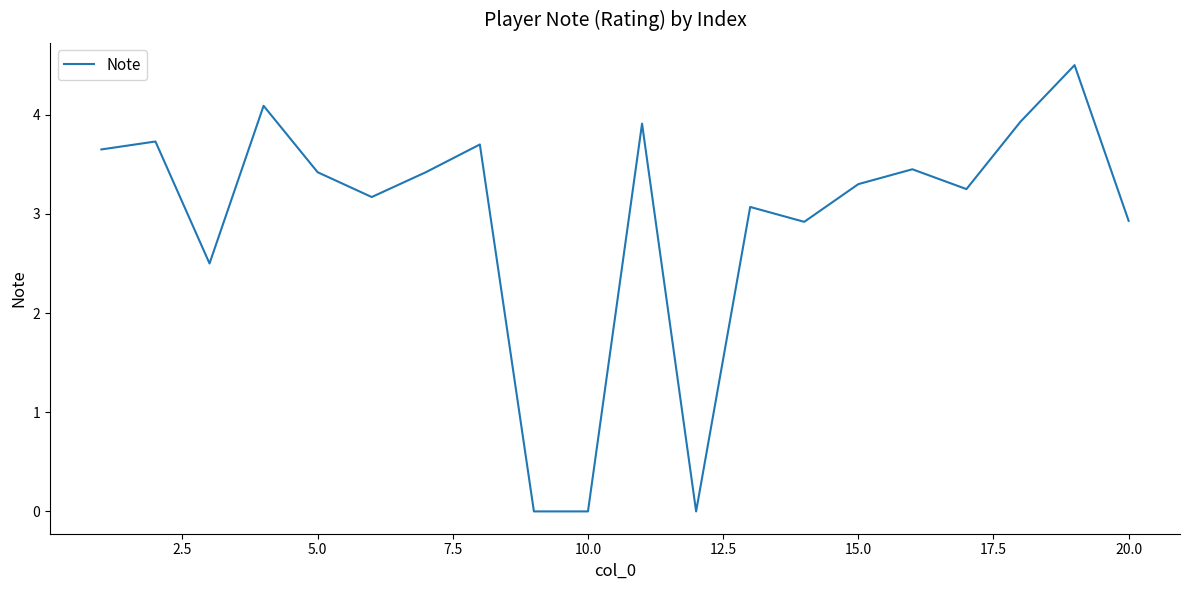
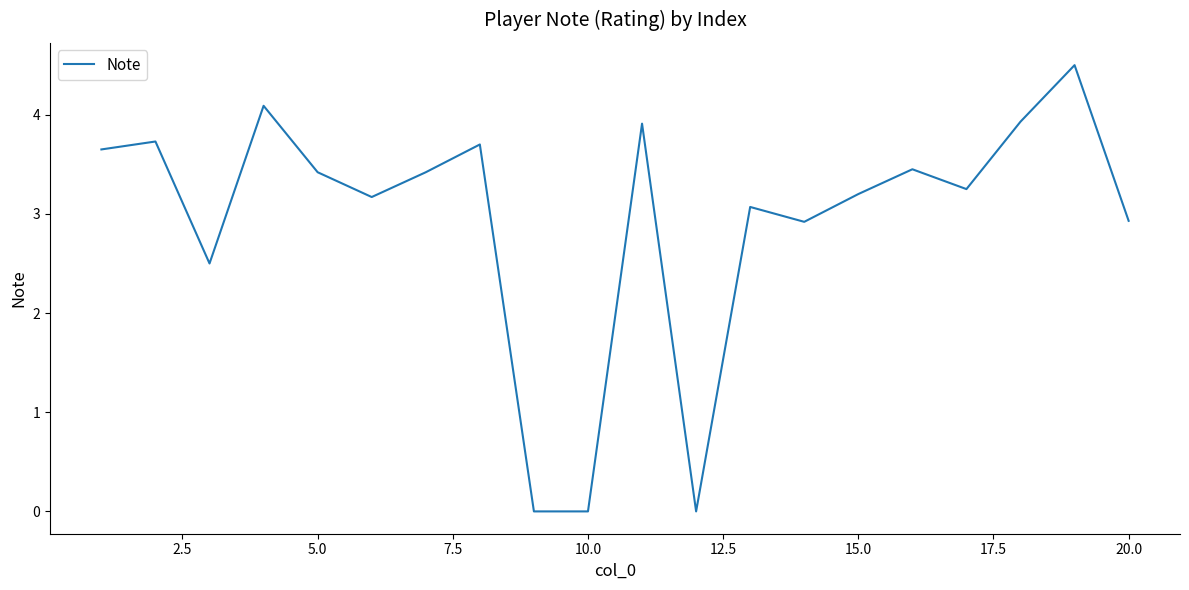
  {
    "5.0": 3.4,
    "10.0": 0.0,
-   "15.0": 3.3,
+   "15.0": 3.2,
    "20.0": 2.9
  }
